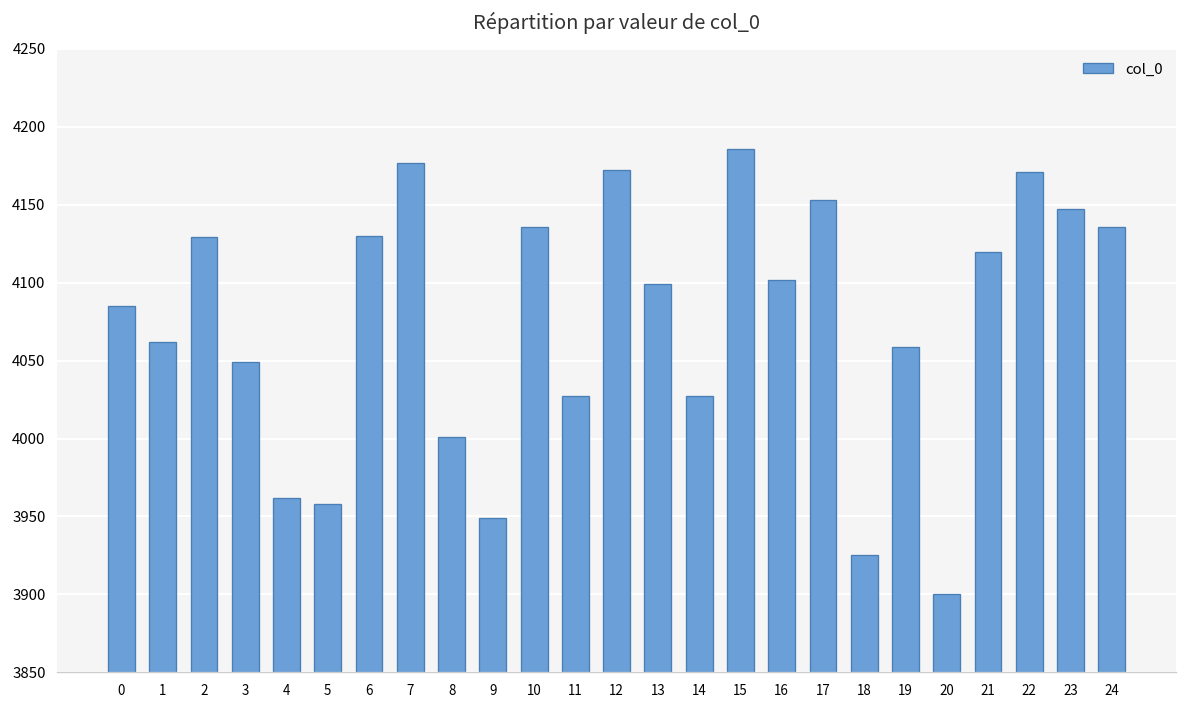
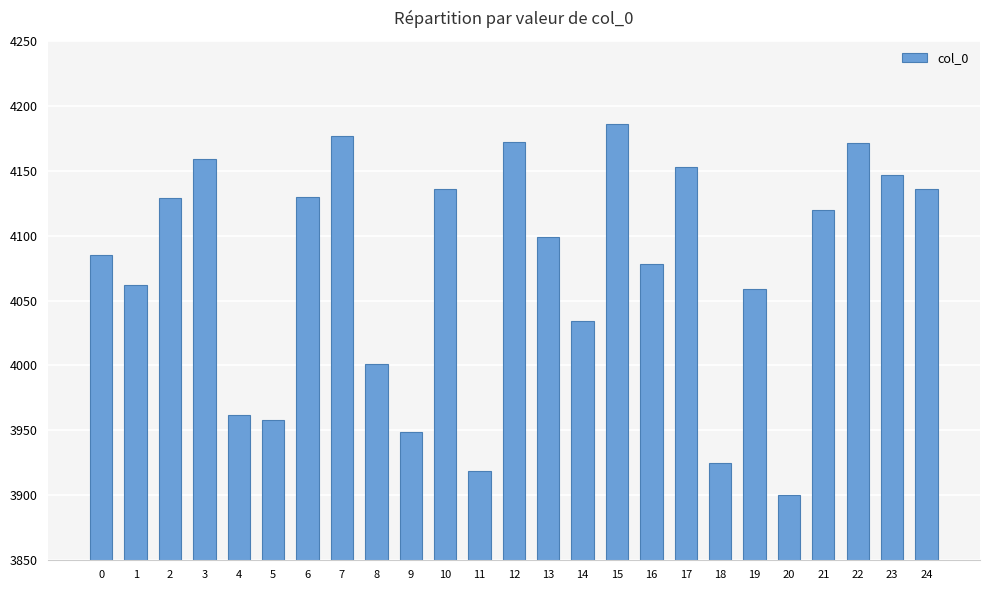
  {
    "0": 4085,
    "1": 4062,
    "2": 4129,
-   "3": 4049,
+   "3": 4159,
    "4": 3962,
    "5": 3958,
    "6": 4130,
    "7": 4177,
    "8": 4001,
    "9": 3949,
    "10": 4136,
-   "11": 4027,
+   "11": 3919,
    "12": 4172,
    "13": 4099,
-   "14": 4027,
+   "14": 4034,
    "15": 4186,
-   "16": 4102,
+   "16": 4078,
    "17": 4153,
    "18": 3925,
    "19": 4059,
    "20": 3900,
    "21": 4120,
    "22": 4171,
    "23": 4147,
    "24": 4136
  }
